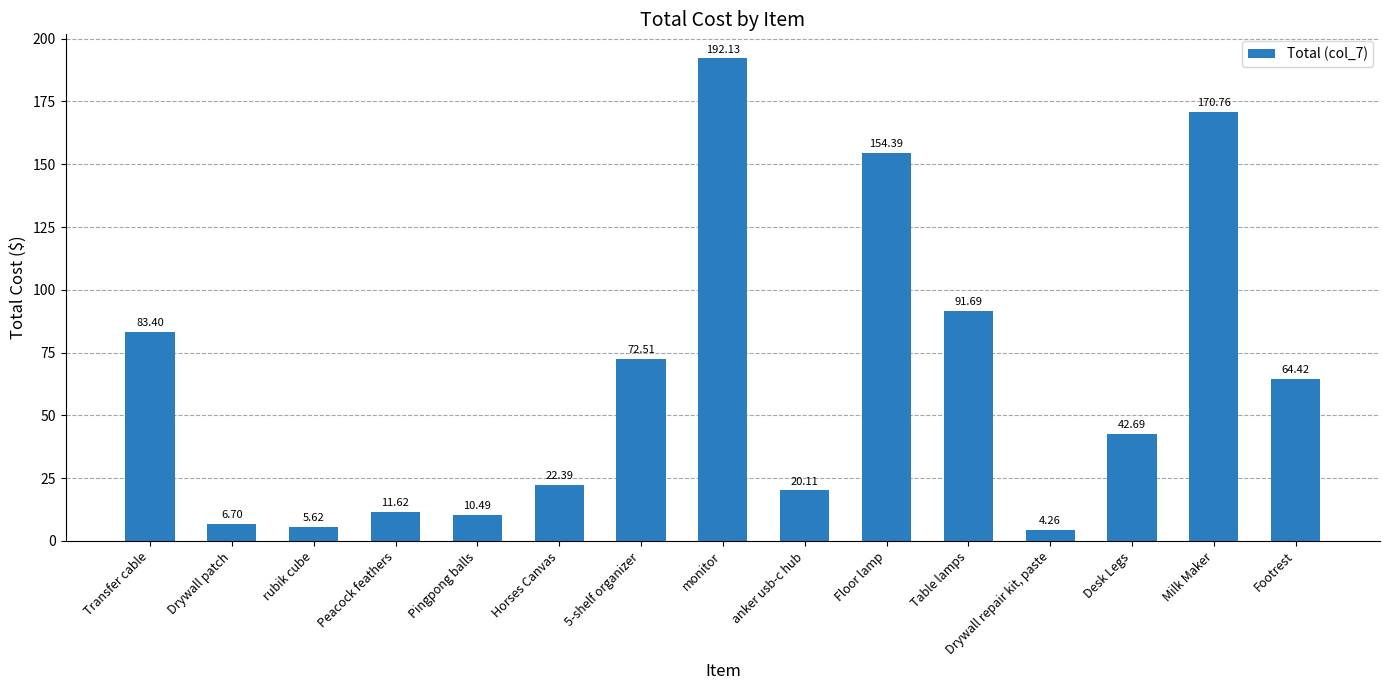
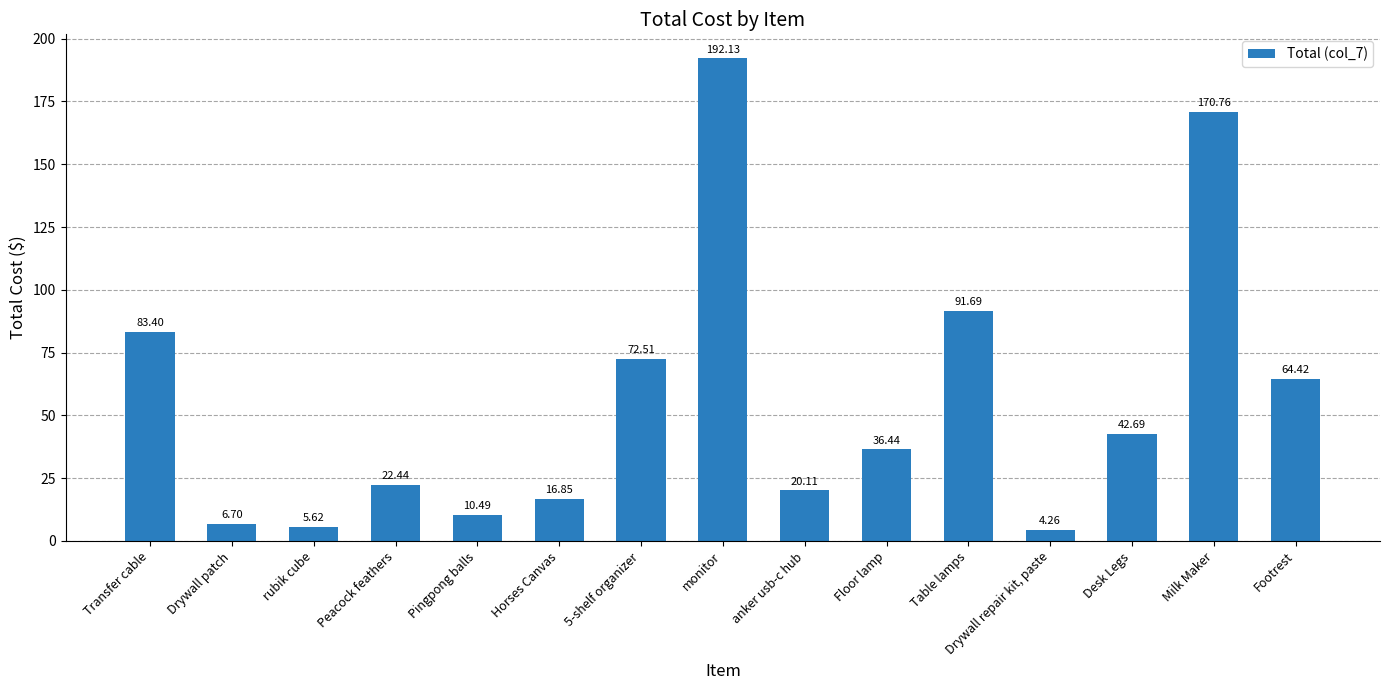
  {
    "Transfer cable": 83.40,
    "Drywall patch": 6.70,
    "rubik cube": 5.62,
-   "Peacock feathers": 11.62,
+   "Peacock feathers": 22.44,
    "Pingpong balls": 10.49,
-   "Horses Canvas": 22.39,
+   "Horses Canvas": 16.85,
    "5-shelf organizer": 72.51,
    "monitor": 192.13,
    "anker usb-c hub": 20.11,
-   "Floor lamp": 154.39,
+   "Floor lamp": 36.44,
    "Table lamps": 91.69,
    "Drywall repair kit, paste": 4.26,
    "Desk Legs": 42.69,
    "Milk Maker": 170.76,
    "Footrest": 64.42
  }
